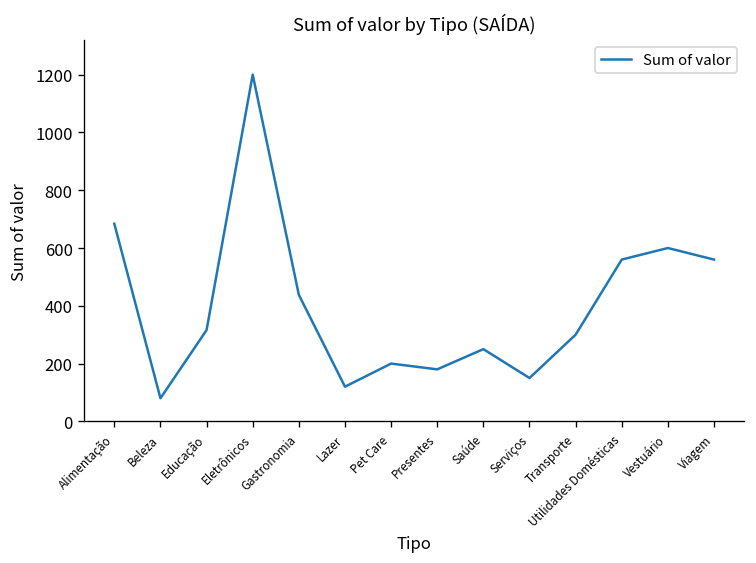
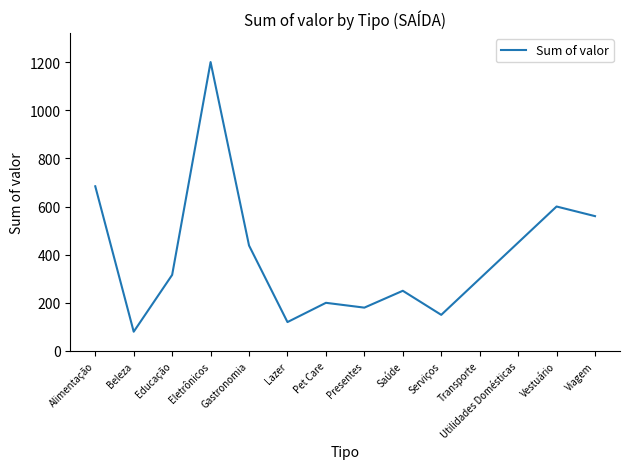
  {
    "Alimentação": 680,
    "Beleza": 80,
    "Educação": 320,
    "Eletrônicos": 1200,
    "Gastronomia": 440,
    "Lazer": 120,
    "Pet Care": 200,
    "Presentes": 180,
    "Saúde": 250,
    "Serviços": 150,
    "Transporte": 300,
-   "Utilidades Domésticas": 560,
+   "Utilidades Domésticas": 450,
    "Vestuário": 600,
    "Viagem": 560
  }
